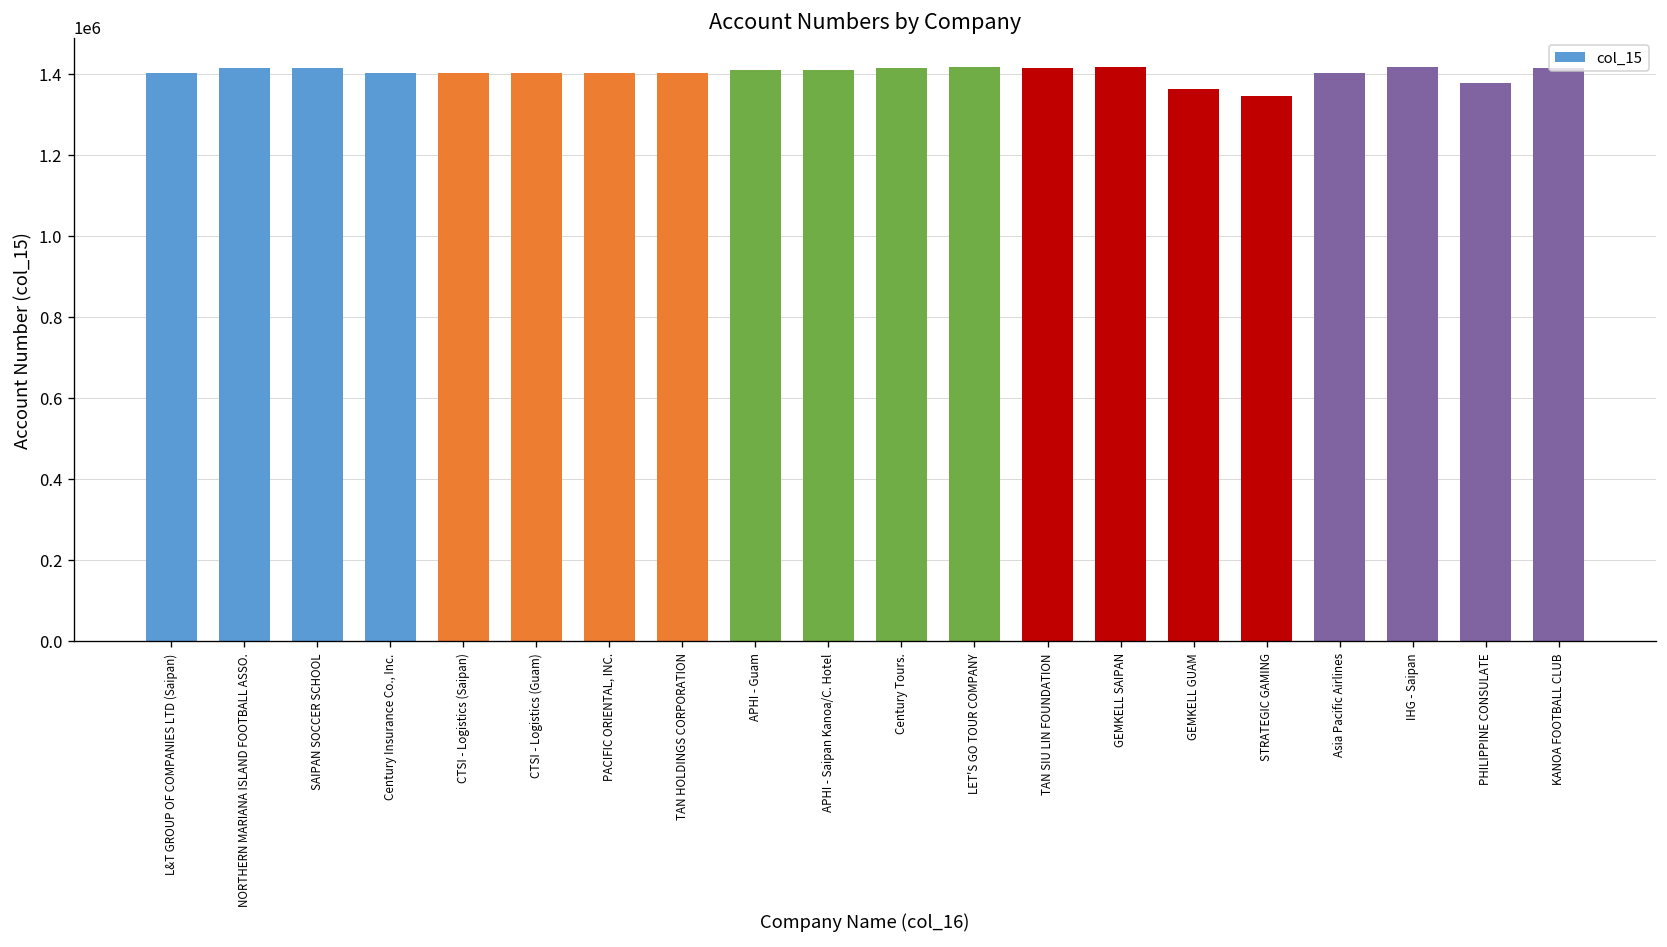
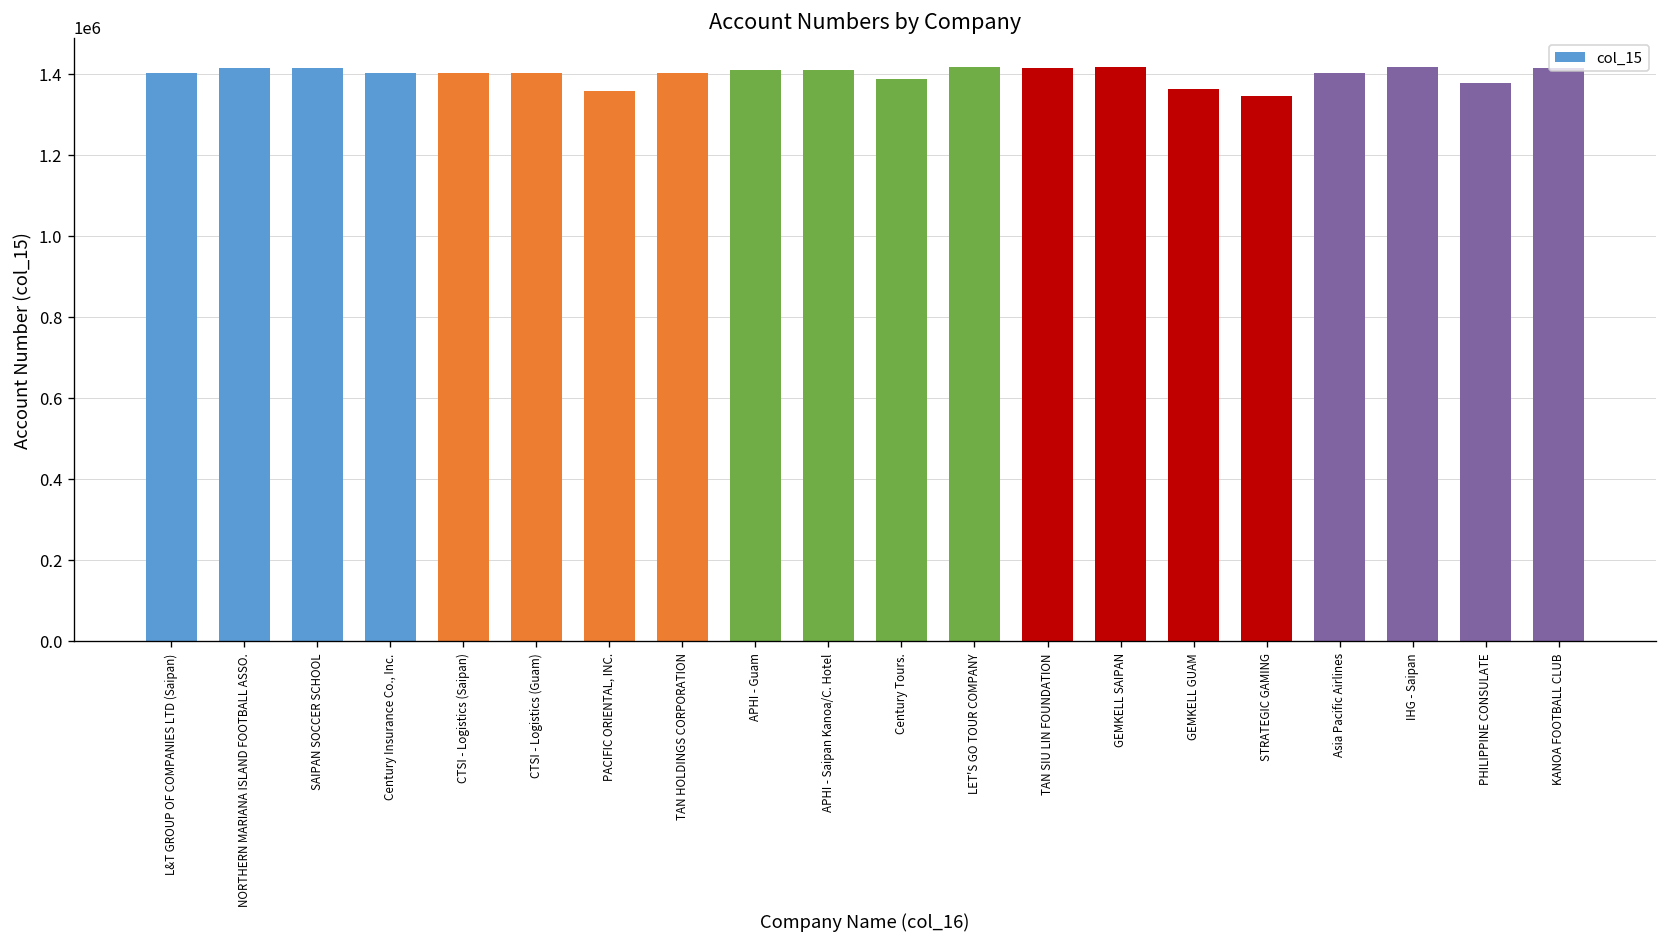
  {
    "L&T GROUP OF COMPANIES LTD (Saipan)": 1400000,
    "NORTHERN MARIANA ISLAND FOOTBALL ASSO.": 1410000,
    "SAIPAN SOCCER SCHOOL": 1410000,
    "Century Insurance Co., Inc.": 1400000,
    "CTSI - Logistics (Saipan)": 1400000,
    "CTSI - Logistics (Guam)": 1400000,
-   "PACIFIC ORIENTAL, INC.": 1400000,
+   "PACIFIC ORIENTAL, INC.": 1360000,
    "TAN HOLDINGS CORPORATION": 1400000,
    "APHI - Guam": 1410000,
    "APHI - Saipan Kanoa/C. Hotel": 1410000,
-   "Century Tours.": 1410000,
+   "Century Tours.": 1390000,
    "LET'S GO TOUR COMPANY": 1420000,
    "TAN SIU LIN FOUNDATION": 1410000,
    "GEMKELL SAIPAN": 1420000,
    "GEMKELL GUAM": 1360000,
    "STRATEGIC GAMING": 1340000,
    "Asia Pacific Airlines": 1400000,
    "IHG - Saipan": 1420000,
    "PHILIPPINE CONSULATE": 1380000
  }
